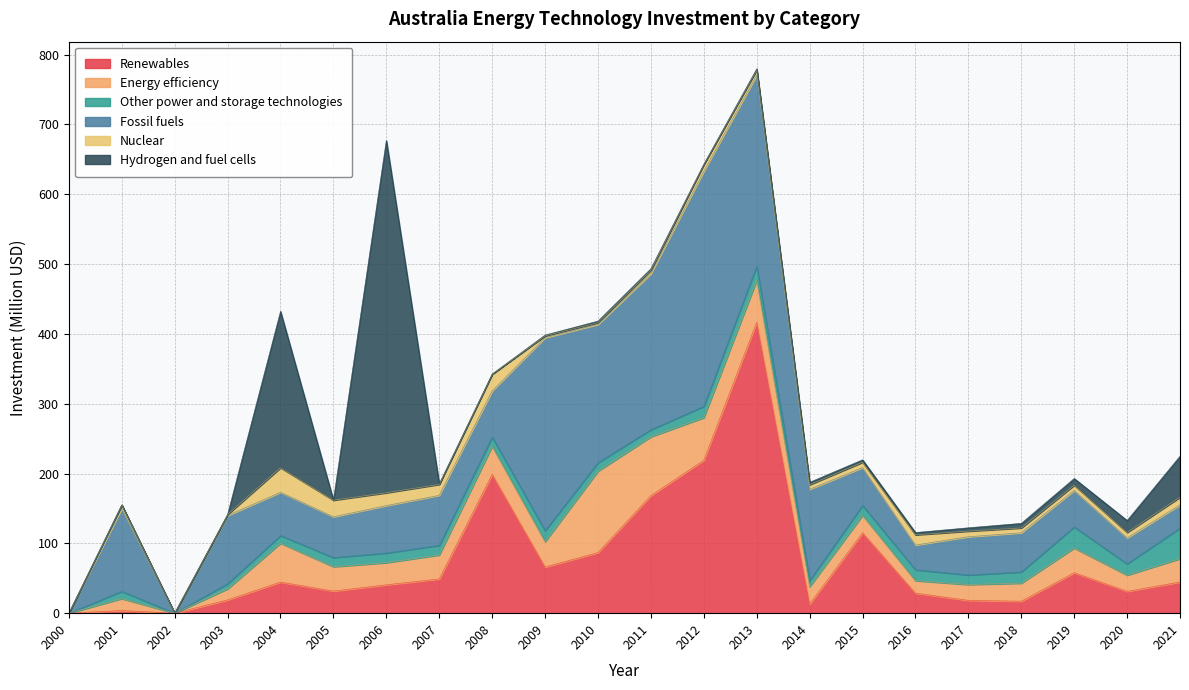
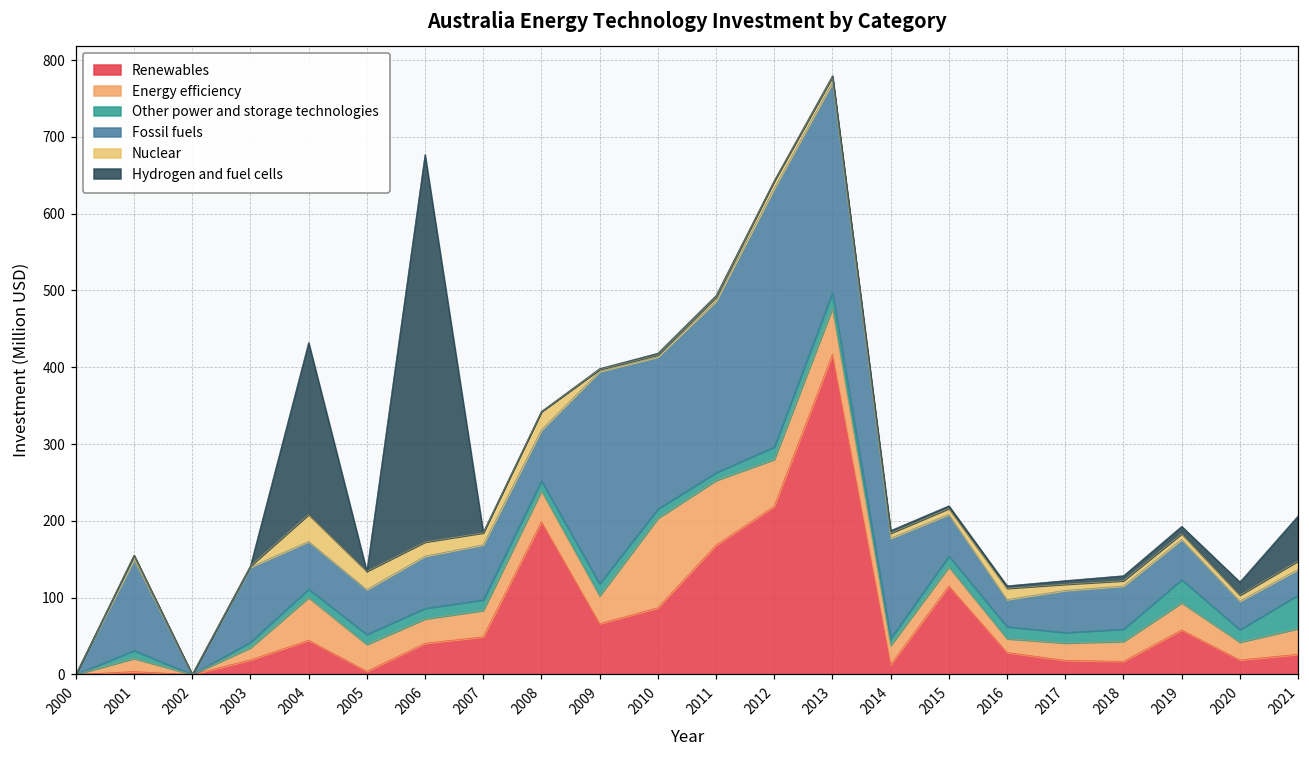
  {
    "Renewables": {
      "2001": 0,
      "2003": 20,
      "2004": 40,
-     "2005": 30,
+     "2005": 0,
      "2006": 40,
      "2007": 50,
      "2008": 200,
      "2009": 70,
      "2010": 90,
      "2011": 170,
      "2012": 220,
      "2013": 420,
      "2014": 10,
      "2015": 120,
      "2016": 30,
      "2017": 20,
      "2018": 20,
      "2019": 60,
-     "2020": 30,
-     "2021": 40
+     "2020": 20,
+     "2021": 30
    },
    "Hydrogen and fuel cells": {
      "2004": 220,
      "2006": 500,
      "2017": 0,
      "2018": 10,
      "2019": 10,
      "2020": 20,
      "2021": 60
    }
  }
